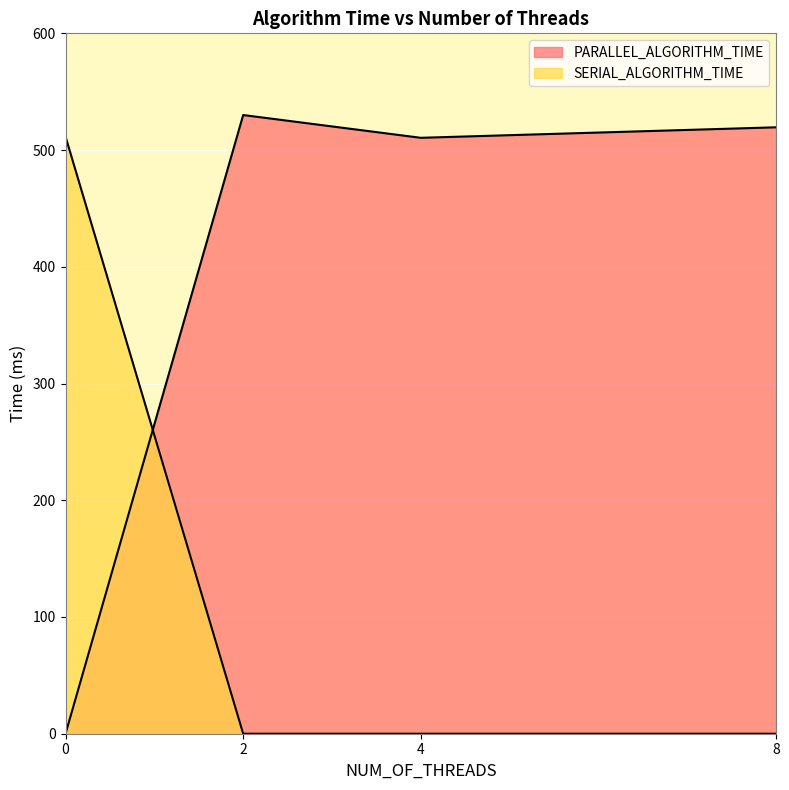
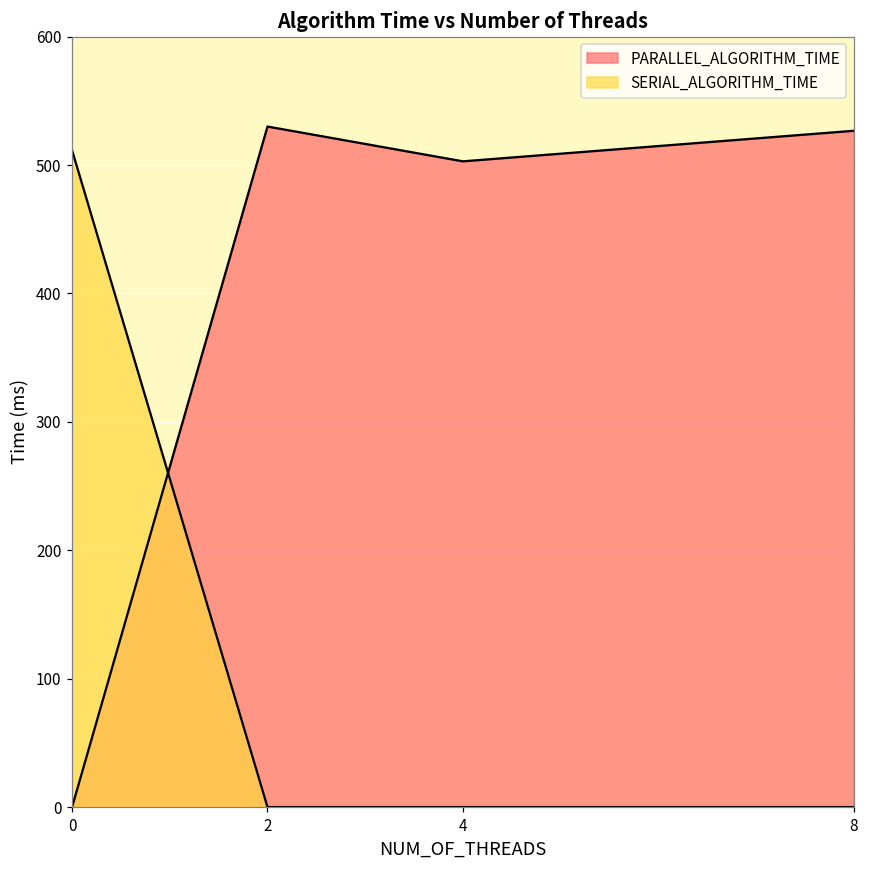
  {
    "PARALLEL_ALGORITHM_TIME": {
      "0": 0,
      "2": 530,
-     "4": 511,
-     "8": 520
+     "4": 503,
+     "8": 527
    },
    "SERIAL_ALGORITHM_TIME": {
      "0": 512,
      "2": 0,
      "4": 0,
      "8": 0
    }
  }
